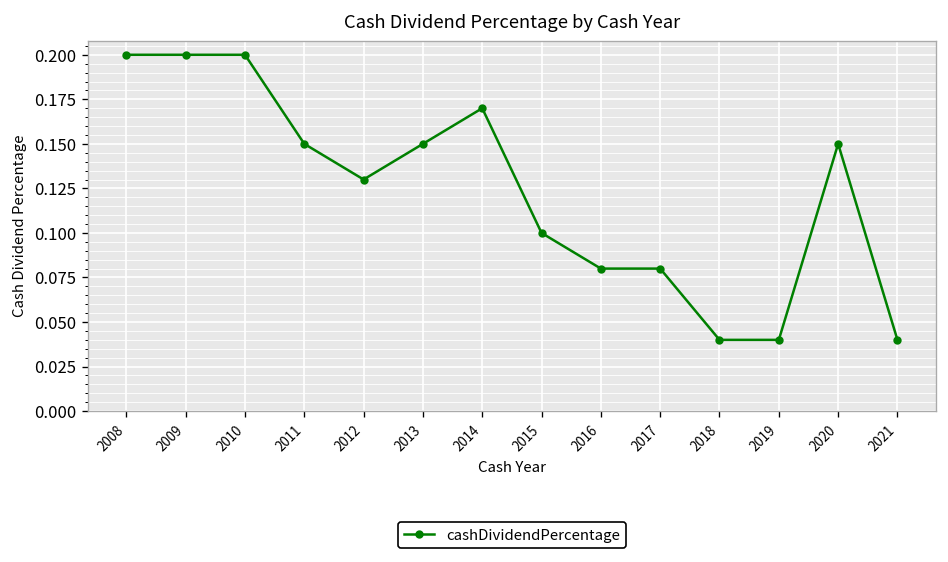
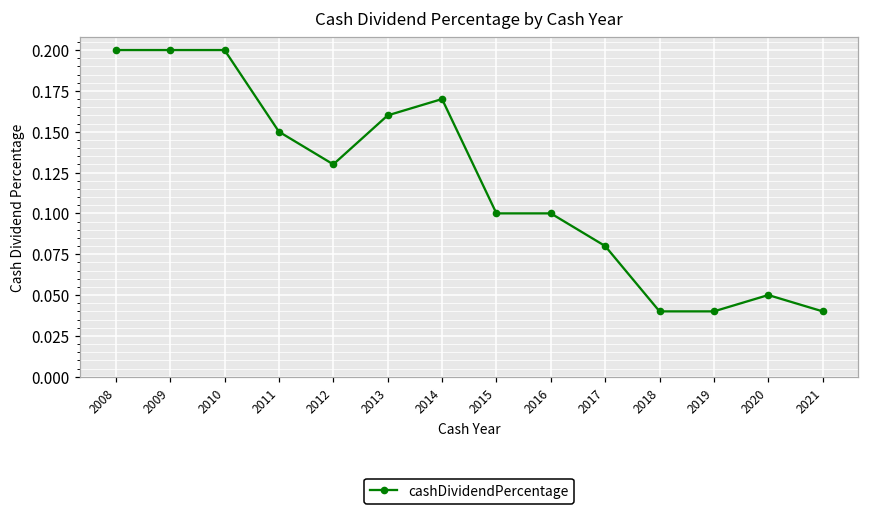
  {
    "2008": 0.20,
    "2009": 0.20,
    "2010": 0.20,
    "2011": 0.15,
    "2012": 0.13,
-   "2013": 0.15,
+   "2013": 0.16,
    "2014": 0.17,
    "2015": 0.10,
-   "2016": 0.08,
+   "2016": 0.10,
    "2017": 0.08,
    "2018": 0.04,
    "2019": 0.04,
-   "2020": 0.15,
+   "2020": 0.05,
    "2021": 0.04
  }
